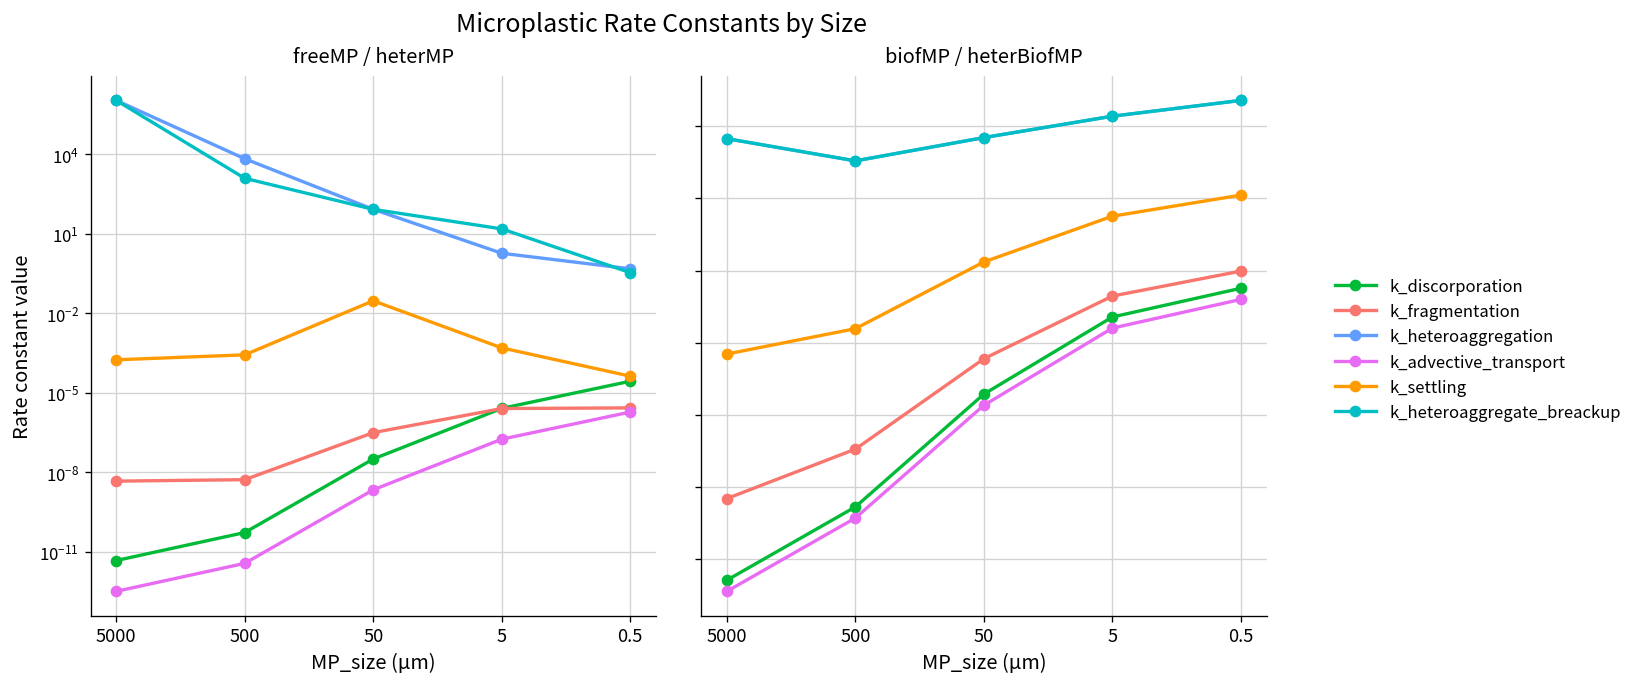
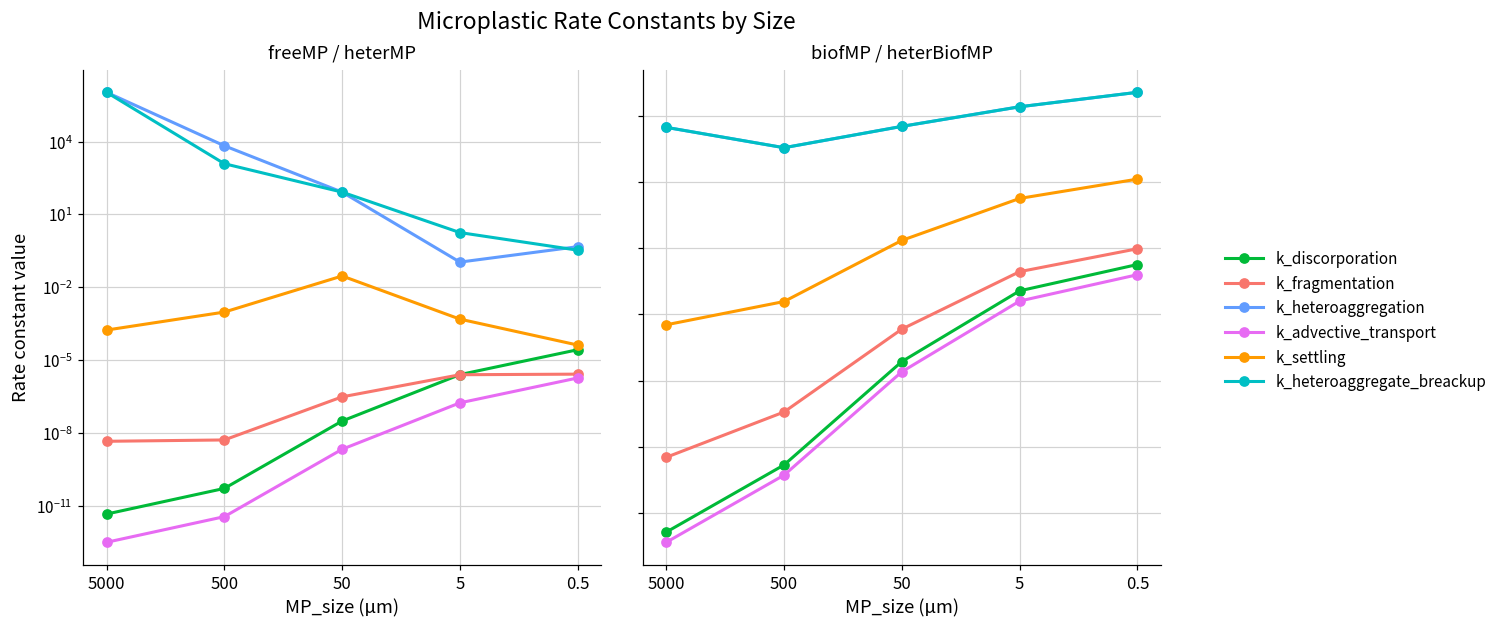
  {
    "freeMP / heterMP": {
      "k_discorporation": {
        "5000": 0.000000000005,
        "500": 0.00000000005,
        "50": 0.00000003,
        "0.5": 0.00003
      },
      "k_fragmentation": {
        "5000": 0.000000005,
        "500": 0.000000005,
        "50": 0.0000003,
        "0.5": 0.000003
      },
      "k_heteroaggregation": {
        "500": 7000,
-       "5": 2,
+       "5": 0.1,
        "0.5": 0.5
      },
      "k_advective_transport": {
        "5000": 0.000000000000,
        "500": 0.000000000004,
        "50": 0.000000002,
        "5": 0.0000002,
        "0.5": 0.000002
      },
      "k_settling": {
        "5000": 0.0002,
-       "500": 0.0003,
+       "500": 0.001,
        "50": 0.03,
        "5": 0.0005,
        "0.5": 0.00004
      },
      "k_heteroaggregate_breackup": {
        "500": 1000,
-       "5": 20,
+       "5": 2,
        "0.5": 0.3
      }
    }
  }
